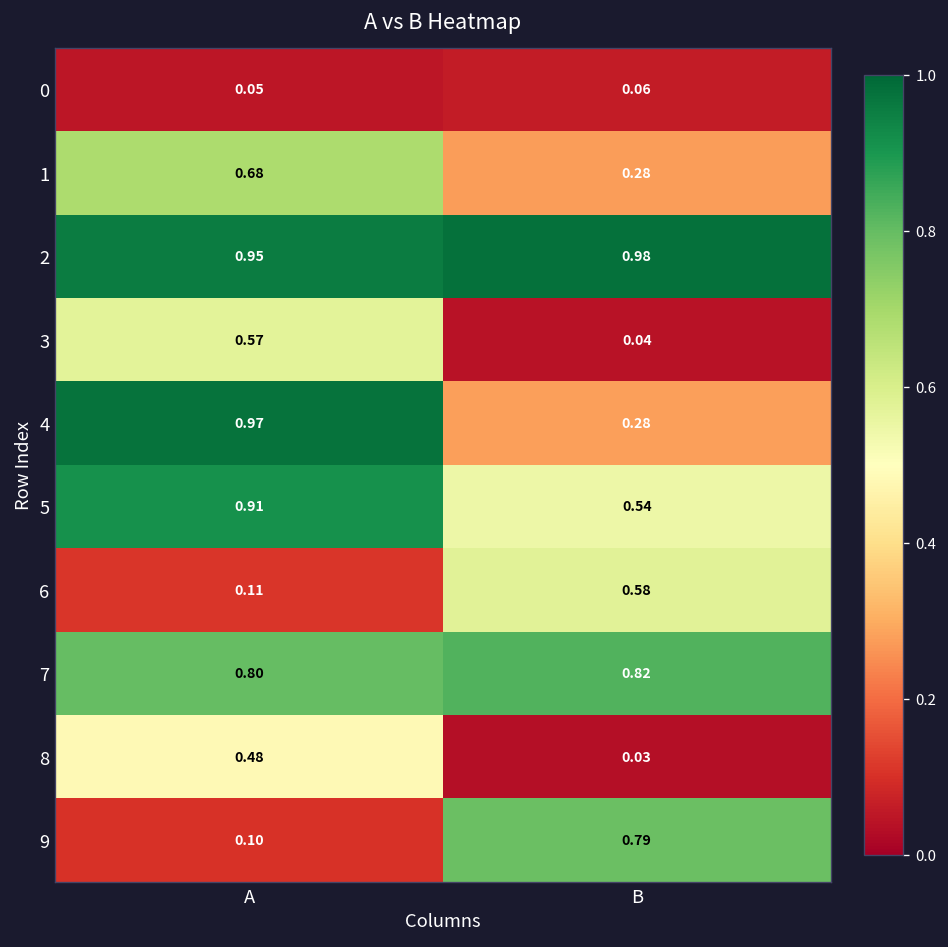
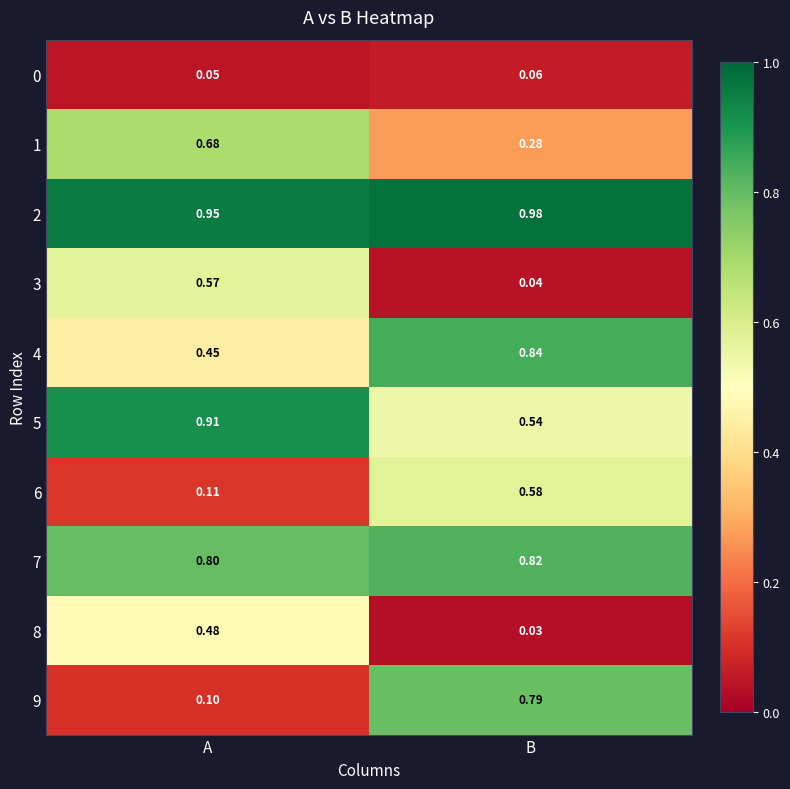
  {
    "0": {
      "A": 0.05,
      "B": 0.06
    },
    "1": {
      "A": 0.68,
      "B": 0.28
    },
    "2": {
      "A": 0.95,
      "B": 0.98
    },
    "3": {
      "A": 0.57,
      "B": 0.04
    },
    "4": {
-     "A": 0.97,
-     "B": 0.28
+     "A": 0.45,
+     "B": 0.84
    },
    "5": {
      "A": 0.91,
      "B": 0.54
    },
    "6": {
      "A": 0.11,
      "B": 0.58
    },
    "7": {
      "A": 0.80,
      "B": 0.82
    },
    "8": {
      "A": 0.48,
      "B": 0.03
    },
    "9": {
      "A": 0.10,
      "B": 0.79
    }
  }
